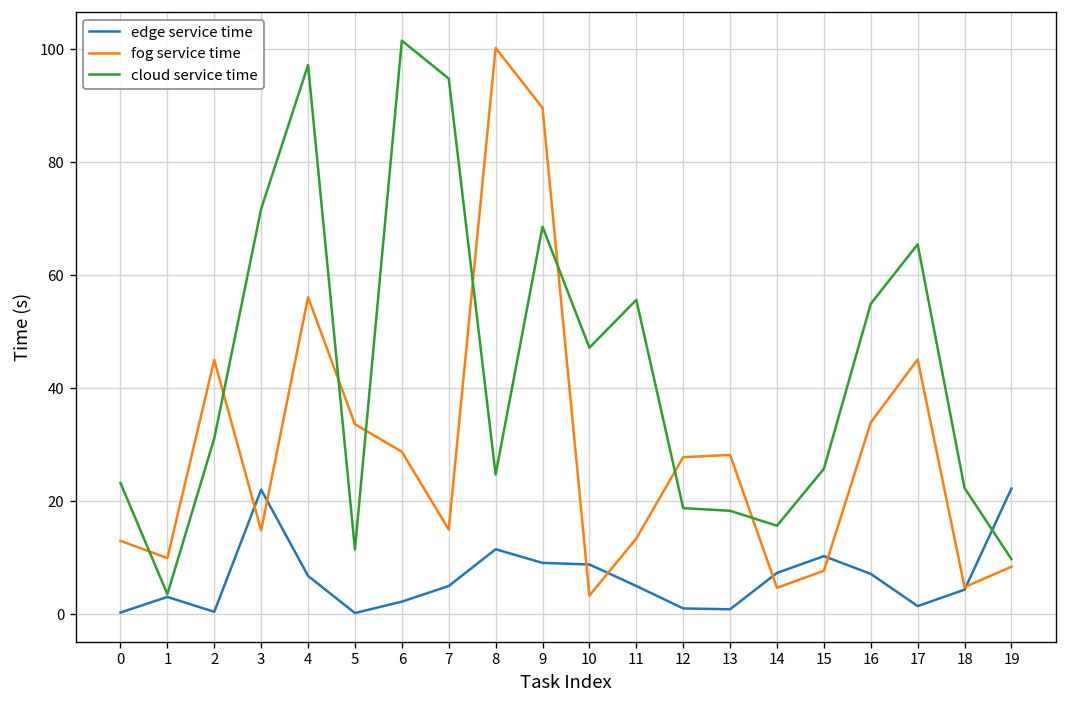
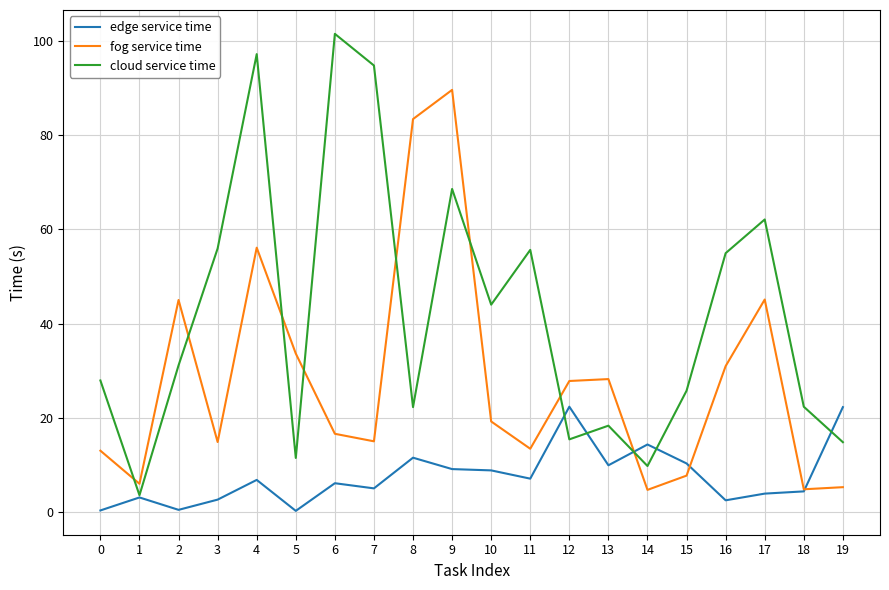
  {
    "edge service time": {
      "0": 0,
      "2": 0,
-     "3": 22,
+     "3": 3,
      "4": 7,
      "5": 0,
-     "6": 2,
+     "6": 6,
      "7": 5,
      "8": 12,
      "9": 9,
      "10": 9,
-     "11": 5,
-     "12": 1,
-     "13": 1,
-     "14": 7,
+     "11": 7,
+     "12": 22,
+     "13": 10,
+     "14": 14,
      "15": 10,
-     "16": 7,
-     "17": 1,
+     "16": 2,
+     "17": 4,
      "19": 22
    },
    "fog service time": {
      "0": 13,
-     "1": 10,
+     "1": 6,
      "2": 45,
      "3": 15,
      "4": 56,
      "5": 34,
-     "6": 29,
+     "6": 17,
      "7": 15,
-     "8": 100,
+     "8": 83,
      "9": 90,
-     "10": 3,
+     "10": 19,
      "11": 13,
      "12": 28,
      "13": 28,
      "14": 5,
      "15": 8,
-     "16": 34,
+     "16": 31,
      "17": 45,
-     "19": 8
+     "19": 5
    },
    "cloud service time": {
-     "0": 23,
+     "0": 28,
      "2": 31,
-     "3": 72,
+     "3": 56,
      "4": 97,
      "5": 11,
      "6": 102,
      "7": 95,
-     "8": 25,
+     "8": 22,
      "9": 69,
-     "10": 47,
+     "10": 44,
      "11": 56,
-     "12": 19,
+     "12": 15,
      "13": 18,
-     "14": 16,
+     "14": 10,
      "15": 26,
      "16": 55,
-     "17": 65,
+     "17": 62,
      "18": 22,
-     "19": 10
+     "19": 15
    }
  }
